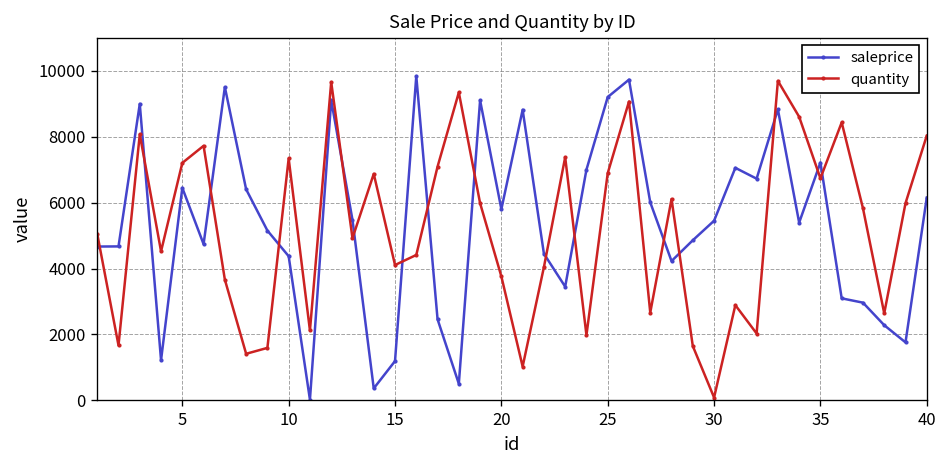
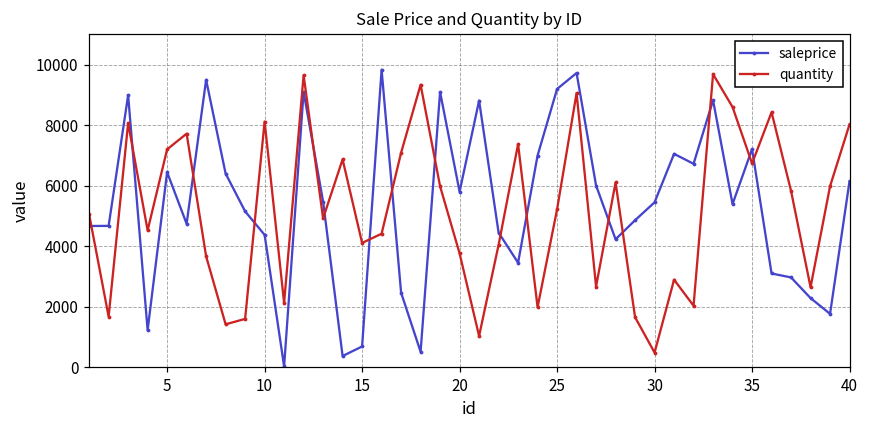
  {
    "saleprice": {
      "5": 6400,
      "10": 4400,
-     "15": 1200,
+     "15": 700,
      "20": 5800,
      "25": 9200,
      "30": 5400,
      "35": 7200,
      "40": 6200
    },
    "quantity": {
      "5": 7200,
-     "10": 7300,
+     "10": 8100,
      "15": 4100,
      "20": 3800,
-     "25": 6900,
-     "30": 100,
+     "25": 5200,
+     "30": 500,
      "35": 6700,
      "40": 8000
    }
  }
